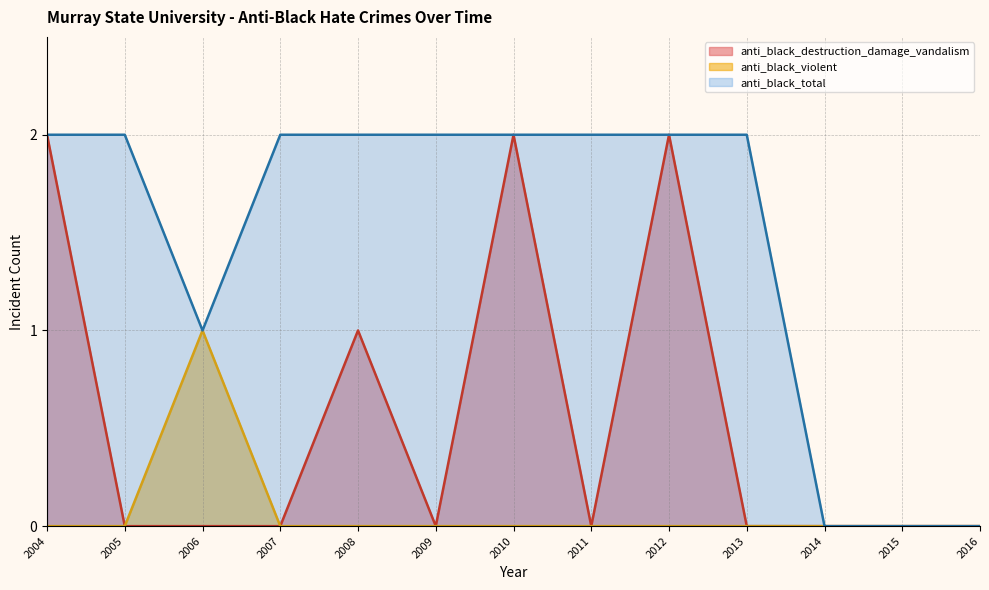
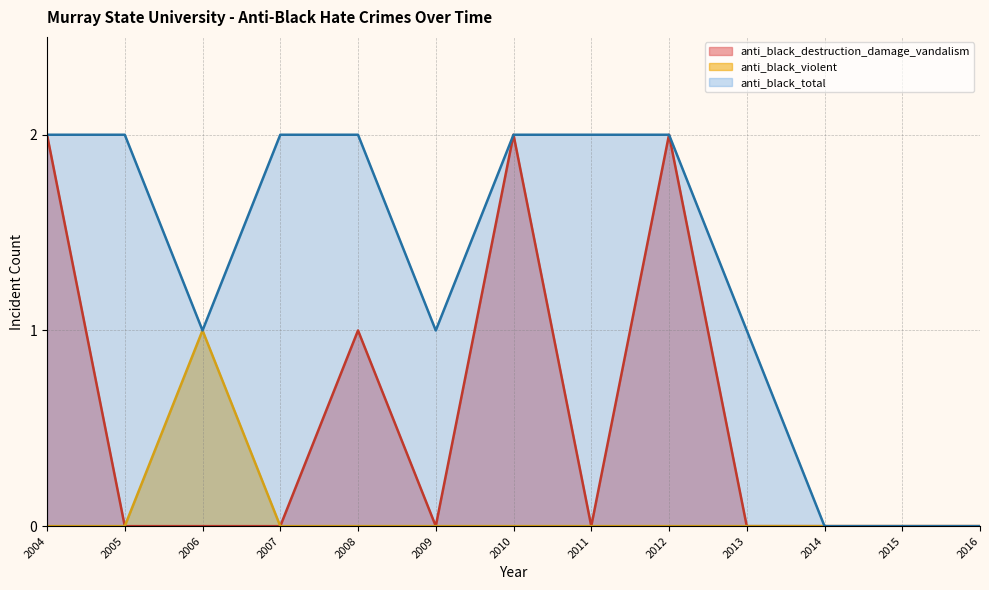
  {
    "anti_black_destruction_damage_vandalism": {
      "2006": 0,
      "2008": 1
    },
    "anti_black_violent": {
      "2004": 0,
      "2008": 0,
      "2010": 0,
      "2012": 0
    },
    "anti_black_total": {
      "2005": 2,
      "2007": 2,
      "2008": 2,
-     "2009": 2,
+     "2009": 1,
      "2011": 2,
-     "2013": 2
+     "2013": 1
    }
  }
